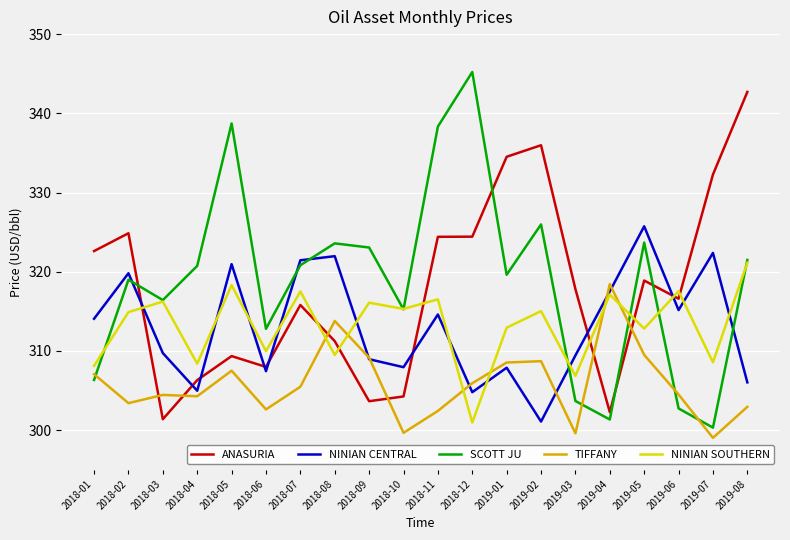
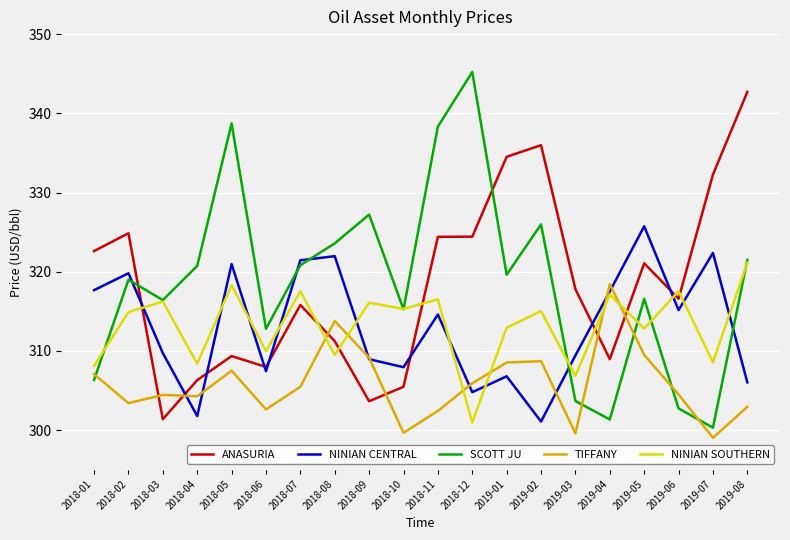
  {
    "ANASURIA": {
      "2018-01": 323,
      "2018-02": 325,
      "2018-03": 301,
      "2018-04": 306,
      "2018-05": 309,
      "2018-06": 308,
      "2018-07": 316,
      "2018-08": 311,
      "2018-09": 304,
-     "2018-10": 304,
+     "2018-10": 305,
      "2018-11": 324,
      "2018-12": 324,
      "2019-01": 335,
      "2019-02": 336,
      "2019-03": 318,
-     "2019-04": 302,
-     "2019-05": 319,
+     "2019-04": 309,
+     "2019-05": 321,
      "2019-06": 317,
      "2019-07": 332,
      "2019-08": 343
    },
    "NINIAN CENTRAL": {
-     "2018-01": 314,
+     "2018-01": 318,
      "2018-02": 320,
      "2018-03": 310,
-     "2018-04": 305,
+     "2018-04": 302,
      "2018-05": 321,
      "2018-06": 307,
      "2018-07": 321,
      "2018-08": 322,
      "2018-10": 308,
      "2018-11": 315,
      "2018-12": 305,
-     "2019-01": 308,
+     "2019-01": 307,
      "2019-02": 301,
      "2019-03": 309,
      "2019-04": 318,
      "2019-05": 326,
      "2019-06": 315,
      "2019-07": 322,
      "2019-08": 306
    },
    "SCOTT JU": {
      "2018-01": 306,
      "2018-02": 319,
      "2018-04": 321,
      "2018-05": 339,
      "2018-06": 313,
      "2018-07": 321,
      "2018-08": 324,
-     "2018-09": 323,
+     "2018-09": 327,
      "2018-11": 338,
      "2018-12": 345,
      "2019-01": 320,
      "2019-02": 326,
      "2019-03": 304,
      "2019-04": 301,
-     "2019-05": 324,
+     "2019-05": 317,
      "2019-06": 303,
      "2019-07": 300,
      "2019-08": 321
    }
  }
